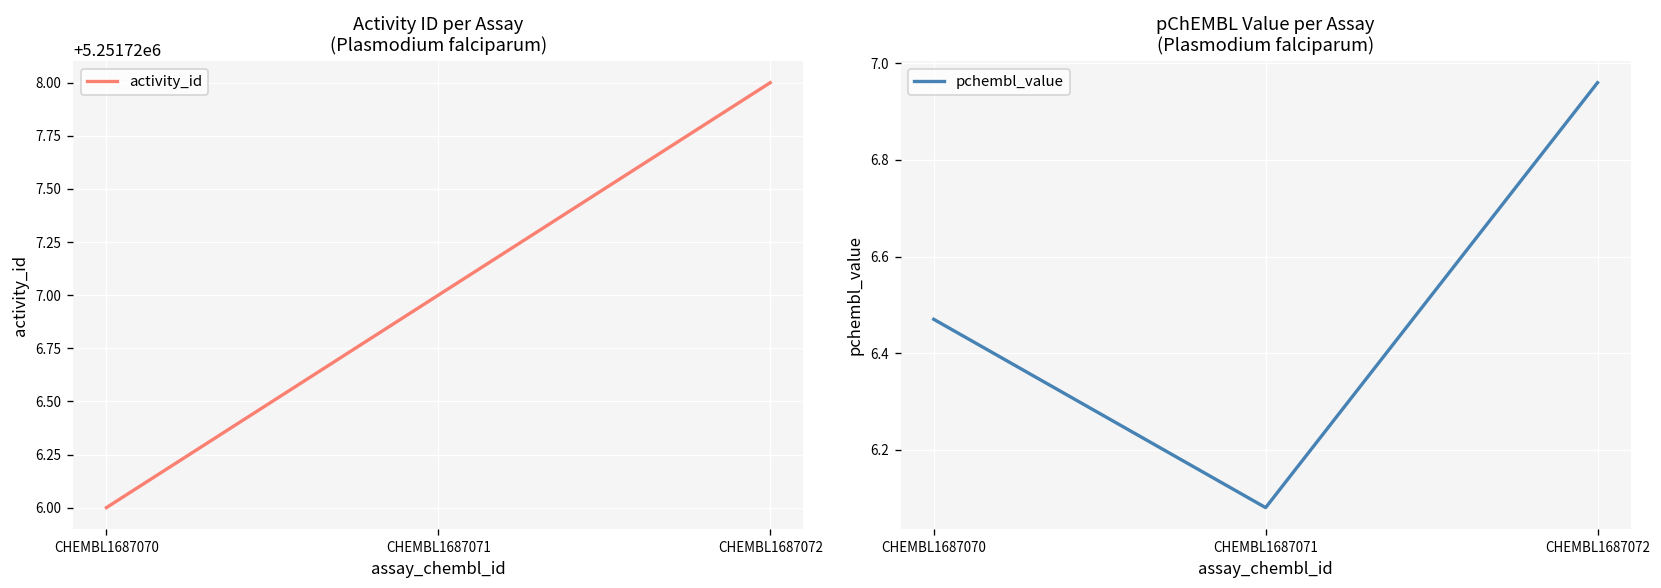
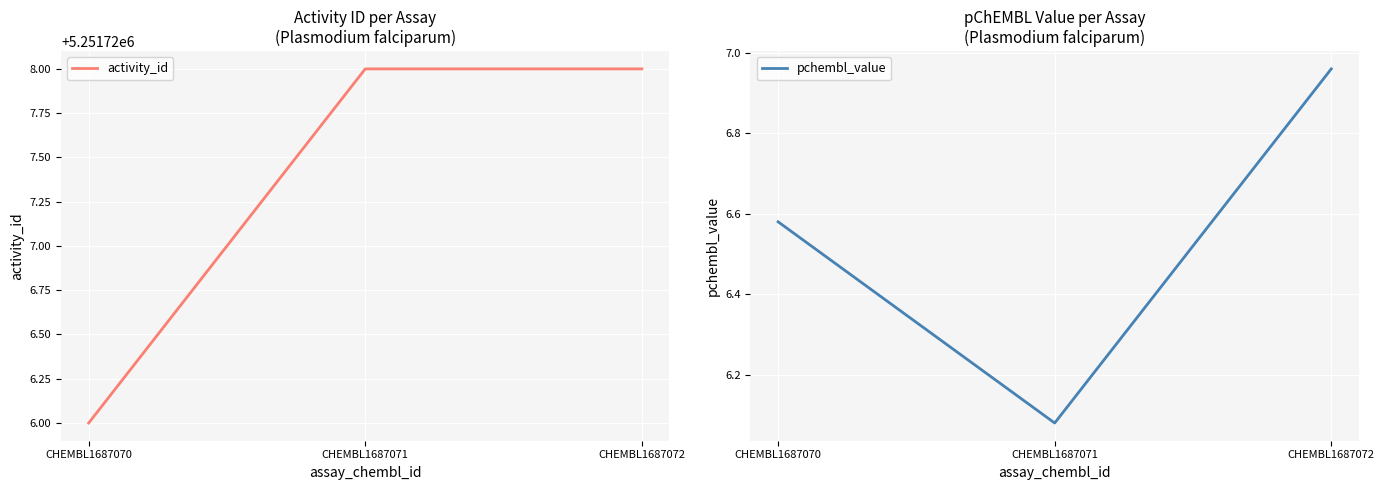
  {
    "Activity ID per Assay (Plasmodium falciparum)": {
      "CHEMBL1687070": 5251726,
-     "CHEMBL1687071": 5251727,
+     "CHEMBL1687071": 5251728,
      "CHEMBL1687072": 5251728
    },
    "pChEMBL Value per Assay (Plasmodium falciparum)": {
-     "CHEMBL1687070": 6.47,
+     "CHEMBL1687070": 6.58,
      "CHEMBL1687071": 6.08,
      "CHEMBL1687072": 6.96
    }
  }
